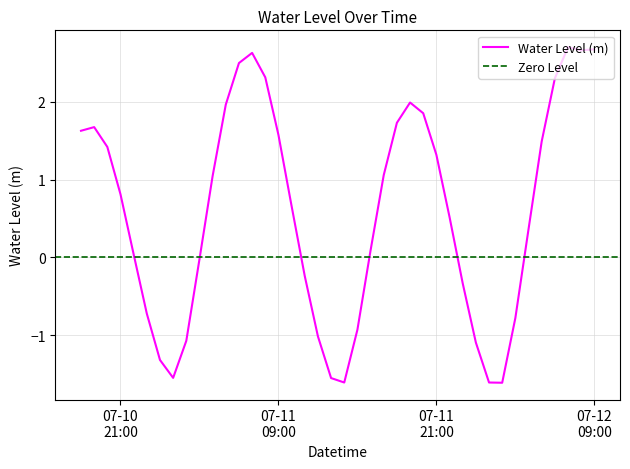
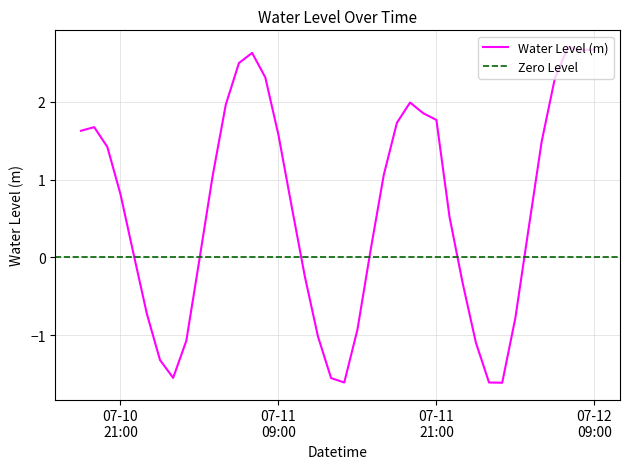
  {
    "07-10 21:00": 0.8,
    "07-11 09:00": 1.6,
-   "07-11 21:00": 1.3
+   "07-11 21:00": 1.8
  }
